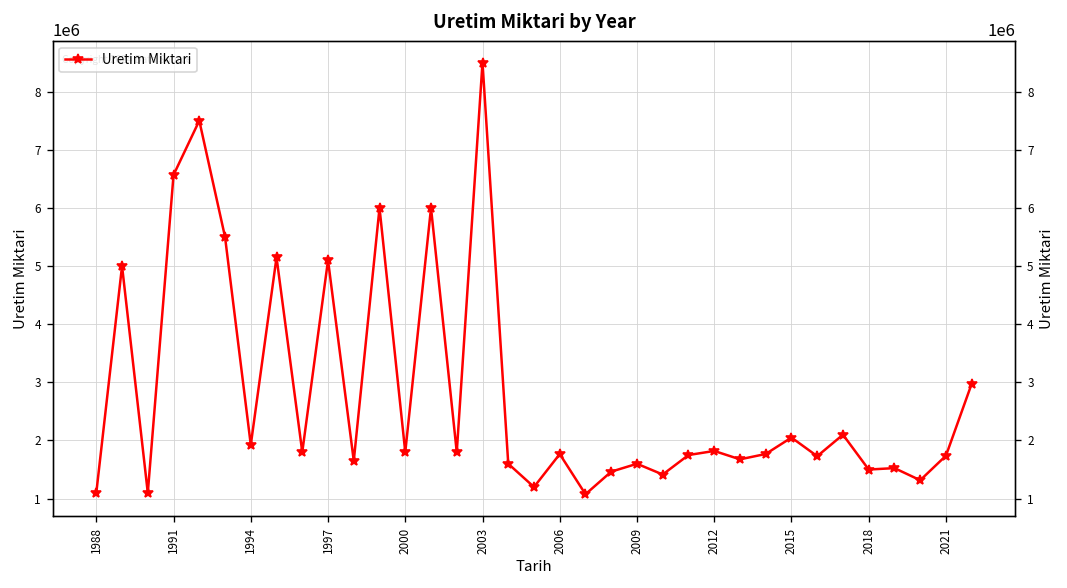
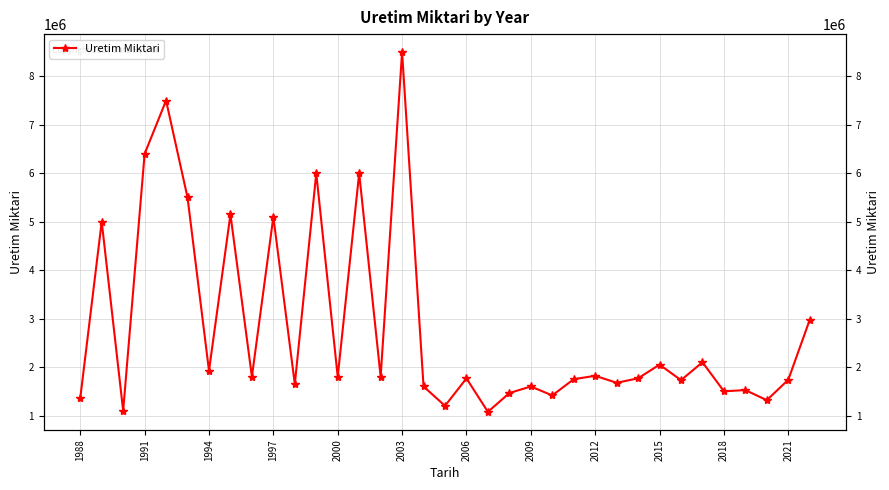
  {
-   "1988": 1100000,
-   "1991": 6600000,
+   "1988": 1400000,
+   "1991": 6400000,
    "1994": 1900000,
    "1997": 5100000,
    "2000": 1800000,
    "2003": 8500000,
    "2006": 1800000,
    "2009": 1600000,
    "2012": 1800000,
    "2015": 2100000,
    "2018": 1500000,
    "2021": 1700000
  }
